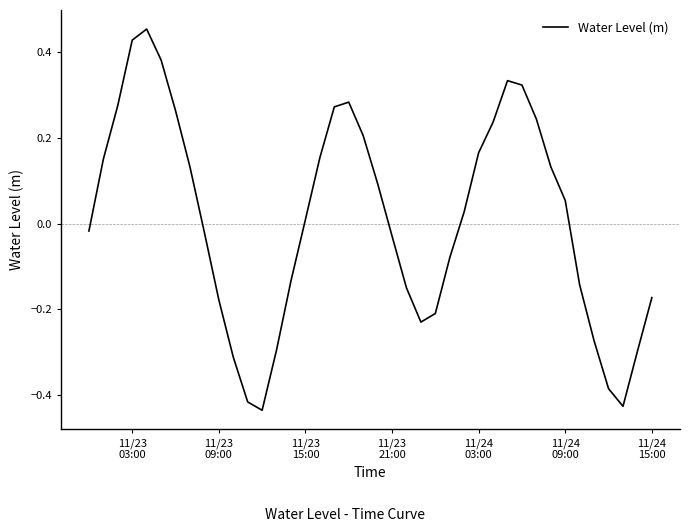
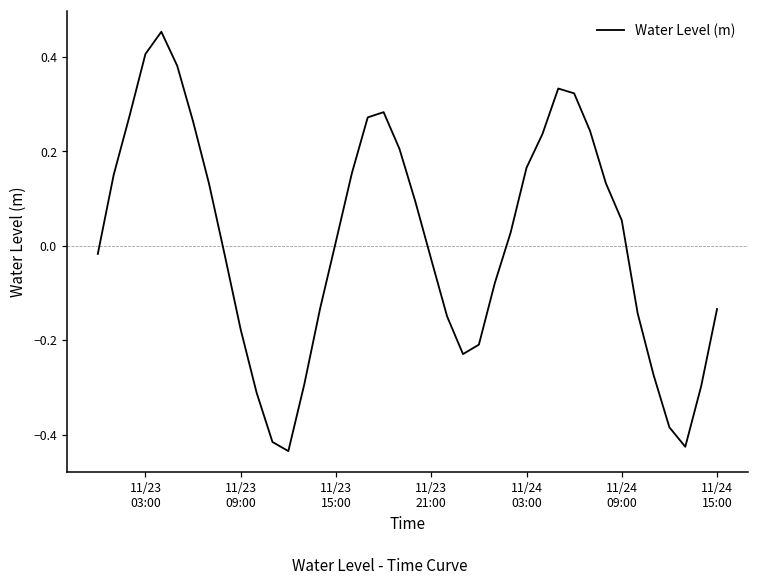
  {
-   "11/23 03:00": 0.43,
+   "11/23 03:00": 0.41,
    "11/23 09:00": -0.18,
    "11/23 15:00": 0.01,
    "11/23 21:00": -0.03,
    "11/24 03:00": 0.17,
    "11/24 09:00": 0.05,
-   "11/24 15:00": -0.17
+   "11/24 15:00": -0.13
  }
